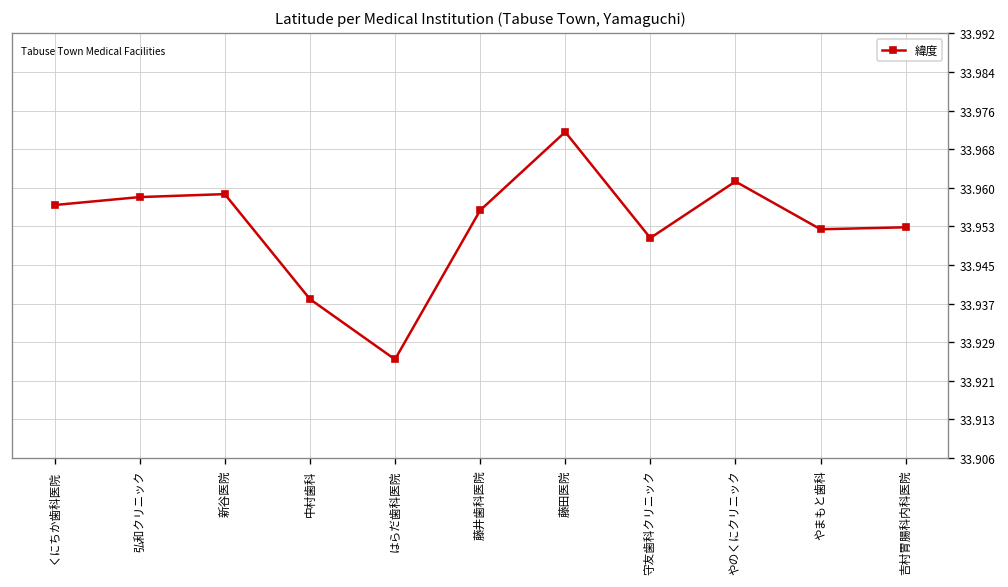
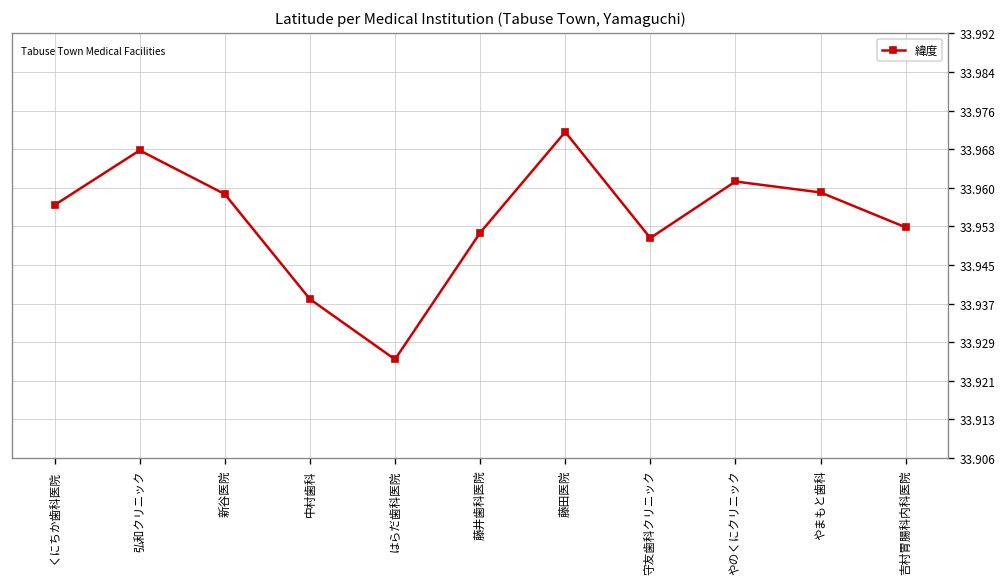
  {
    "くにちか歯科医院": 33.957,
-   "弘和クリニック": 33.959,
+   "弘和クリニック": 33.968,
    "新谷医院": 33.959,
    "中村歯科": 33.938,
    "はらだ歯科医院": 33.926,
-   "藤井歯科医院": 33.956,
+   "藤井歯科医院": 33.951,
    "藤田医院": 33.972,
    "守友歯科クリニック": 33.950,
    "やのくにクリニック": 33.962,
-   "やまもと歯科": 33.952,
+   "やまもと歯科": 33.959,
    "吉村胃腸科内科医院": 33.952
  }
